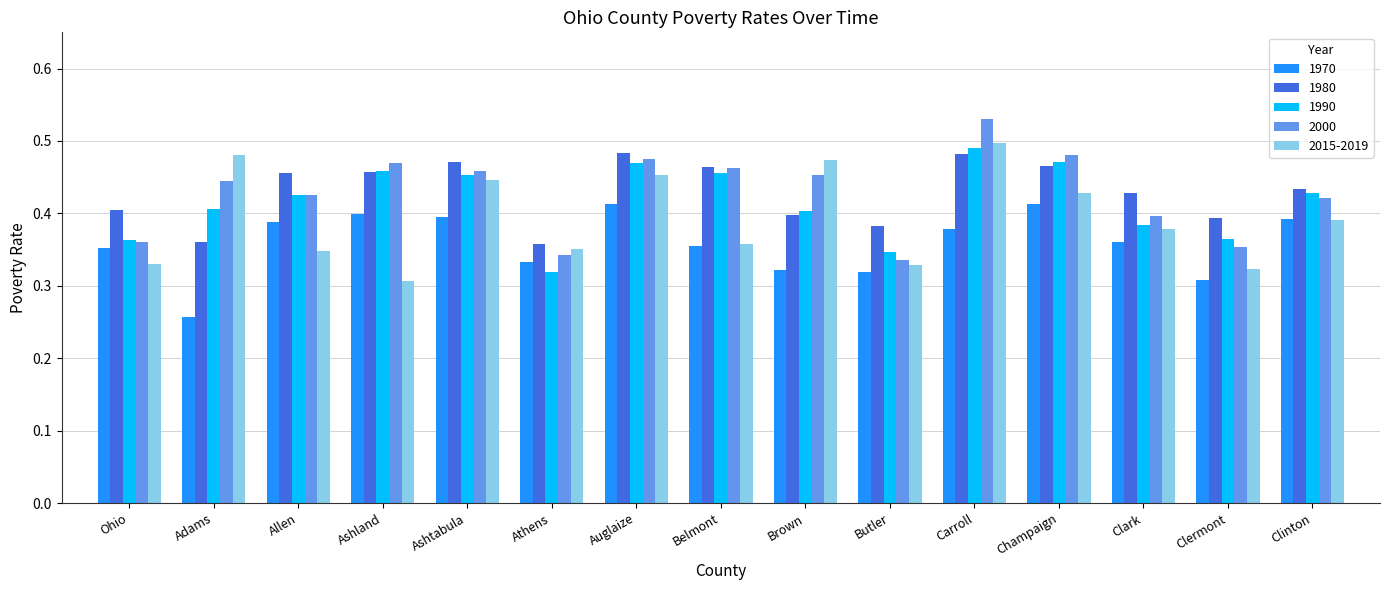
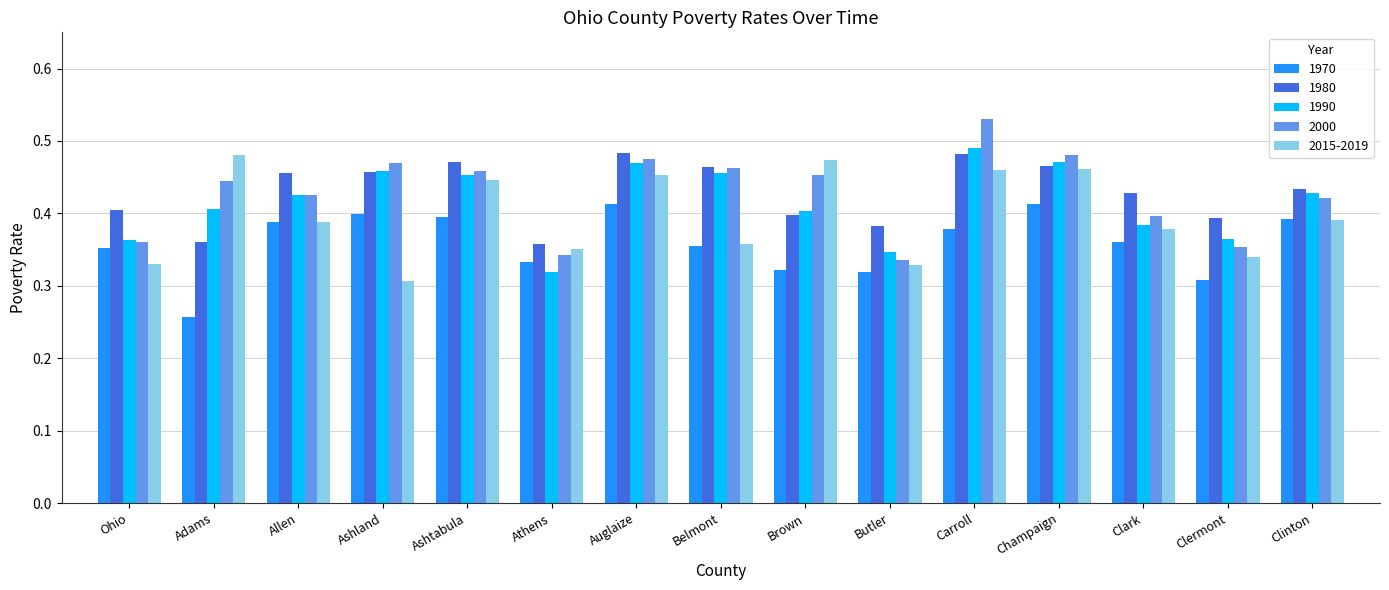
  {
    "2015-2019": {
      "Ohio": 0.33,
      "Adams": 0.48,
-     "Allen": 0.35,
+     "Allen": 0.39,
      "Ashland": 0.31,
      "Ashtabula": 0.45,
      "Athens": 0.35,
      "Auglaize": 0.45,
      "Belmont": 0.36,
      "Brown": 0.47,
      "Butler": 0.33,
-     "Carroll": 0.50,
-     "Champaign": 0.43,
+     "Carroll": 0.46,
+     "Champaign": 0.46,
      "Clark": 0.38,
-     "Clermont": 0.32,
+     "Clermont": 0.34,
      "Clinton": 0.39
    }
  }
